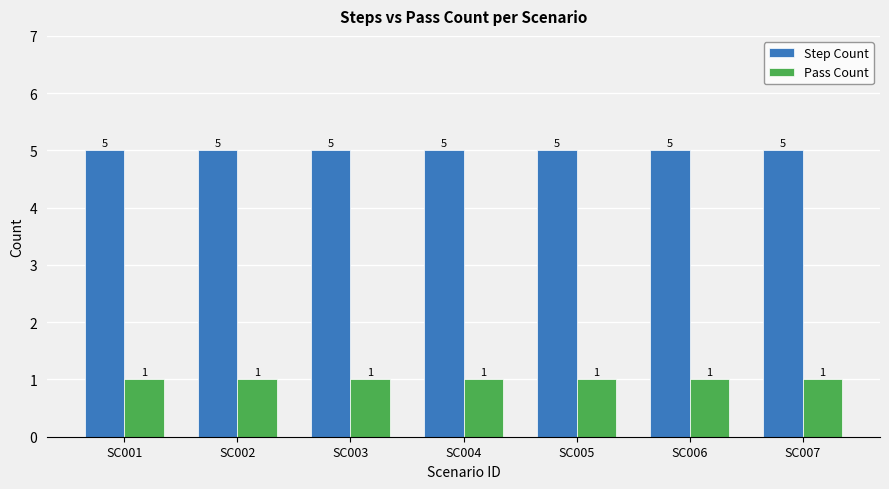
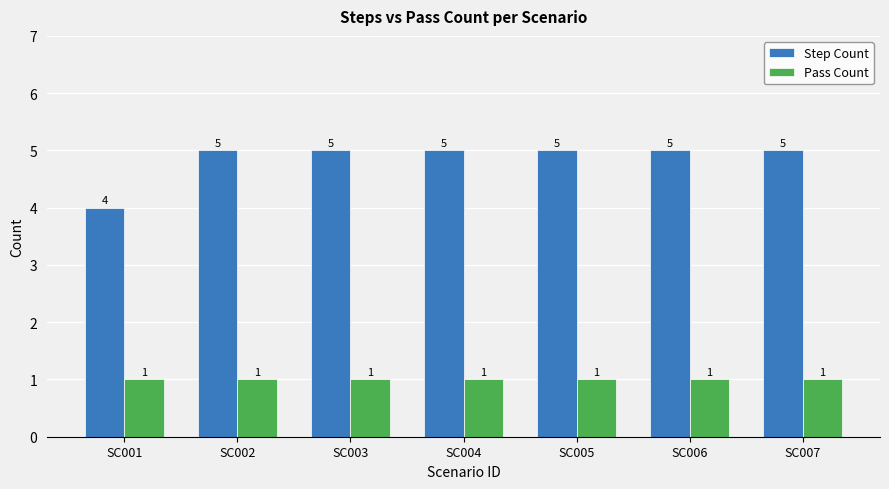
  {
    "Step Count": {
-     "SC001": 5,
+     "SC001": 4,
      "SC002": 5,
      "SC003": 5,
      "SC004": 5,
      "SC005": 5,
      "SC006": 5,
      "SC007": 5
    },
    "Pass Count": {
      "SC001": 1,
      "SC002": 1,
      "SC003": 1,
      "SC004": 1,
      "SC005": 1,
      "SC006": 1,
      "SC007": 1
    }
  }
